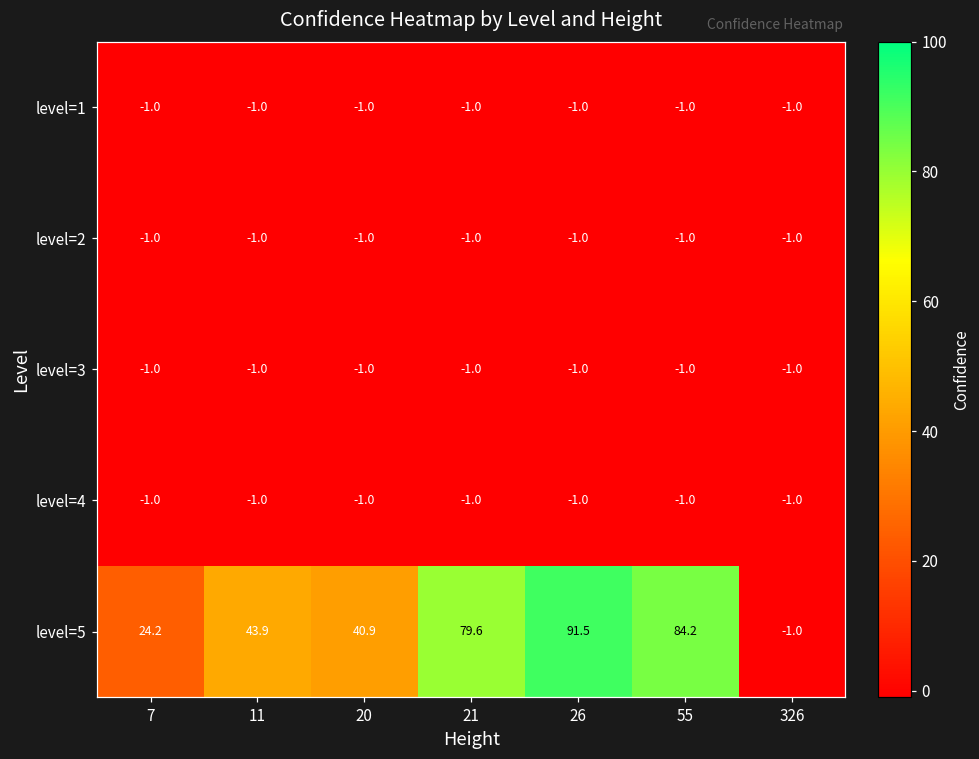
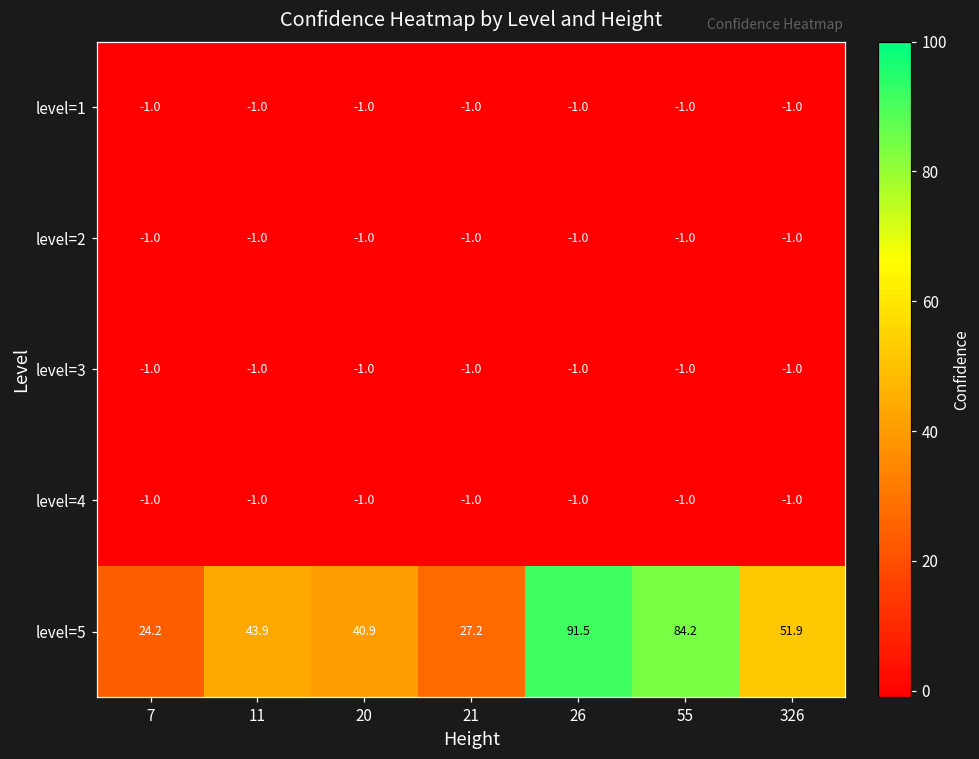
  {
    "level=1": {
      "7": -1.0,
      "11": -1.0,
      "20": -1.0,
      "21": -1.0,
      "26": -1.0,
      "55": -1.0,
      "326": -1.0
    },
    "level=2": {
      "7": -1.0,
      "11": -1.0,
      "20": -1.0,
      "21": -1.0,
      "26": -1.0,
      "55": -1.0,
      "326": -1.0
    },
    "level=3": {
      "7": -1.0,
      "11": -1.0,
      "20": -1.0,
      "21": -1.0,
      "26": -1.0,
      "55": -1.0,
      "326": -1.0
    },
    "level=4": {
      "7": -1.0,
      "11": -1.0,
      "20": -1.0,
      "21": -1.0,
      "26": -1.0,
      "55": -1.0,
      "326": -1.0
    },
    "level=5": {
      "7": 24.2,
      "11": 43.9,
      "20": 40.9,
-     "21": 79.6,
+     "21": 27.2,
      "26": 91.5,
      "55": 84.2,
-     "326": -1.0
+     "326": 51.9
    }
  }
